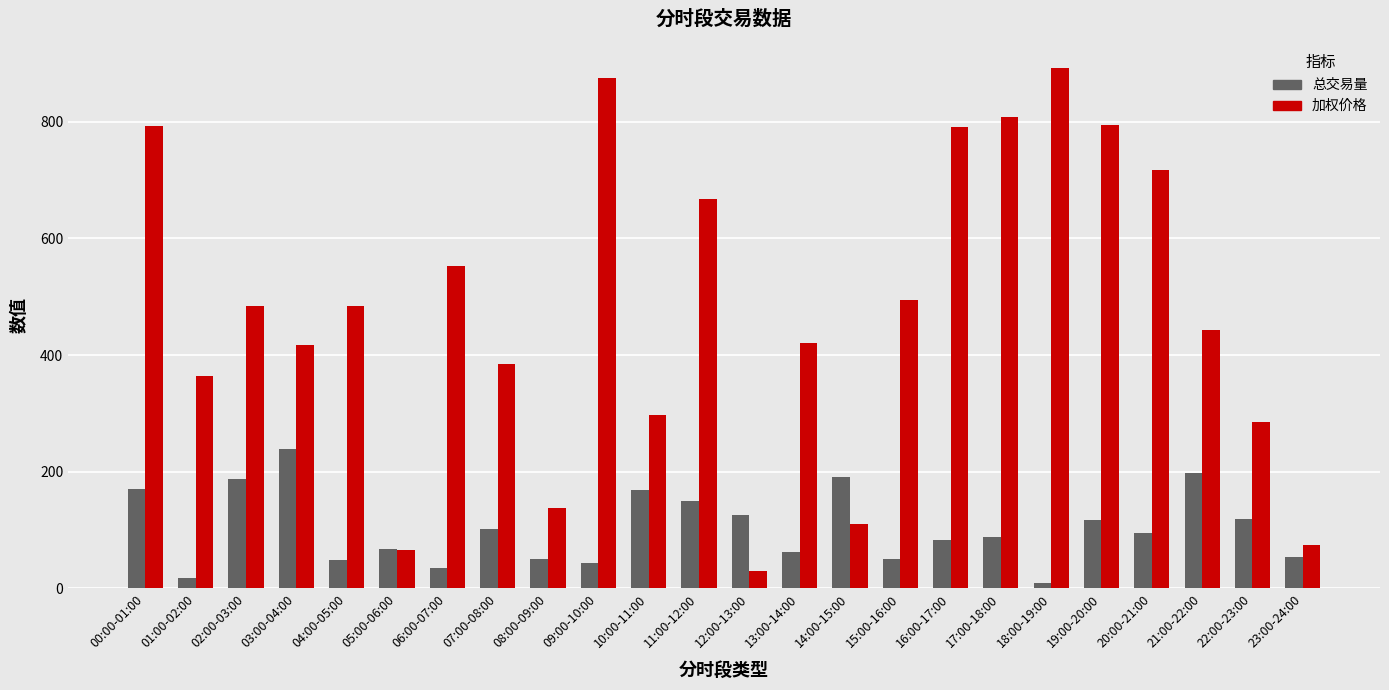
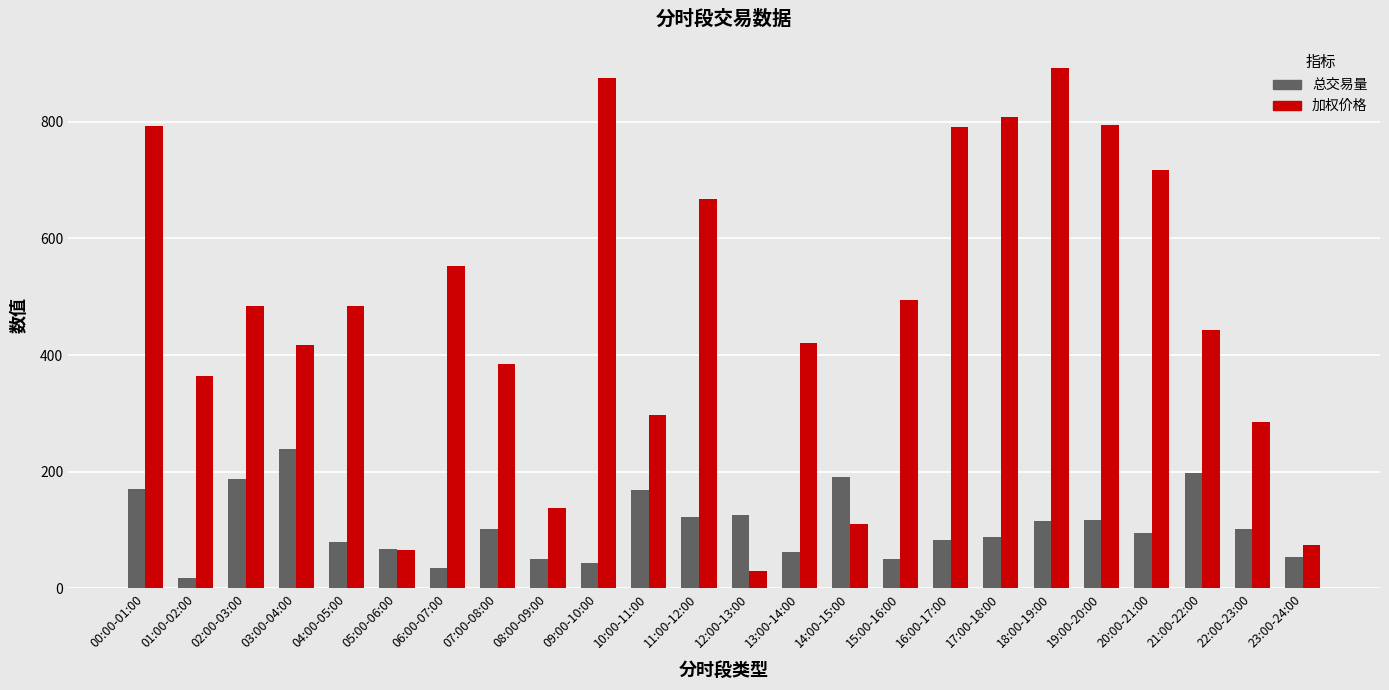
  {
    "总交易量": {
      "00:00-01:00": 170,
      "01:00-02:00": 20,
      "02:00-03:00": 190,
      "03:00-04:00": 240,
-     "04:00-05:00": 50,
+     "04:00-05:00": 80,
      "05:00-06:00": 70,
      "06:00-07:00": 30,
      "07:00-08:00": 100,
      "08:00-09:00": 50,
      "09:00-10:00": 40,
      "10:00-11:00": 170,
-     "11:00-12:00": 150,
+     "11:00-12:00": 120,
      "12:00-13:00": 130,
      "13:00-14:00": 60,
      "14:00-15:00": 190,
      "15:00-16:00": 50,
      "16:00-17:00": 80,
      "17:00-18:00": 90,
-     "18:00-19:00": 10,
+     "18:00-19:00": 110,
      "19:00-20:00": 120,
      "20:00-21:00": 90,
      "21:00-22:00": 200,
-     "22:00-23:00": 120,
+     "22:00-23:00": 100,
      "23:00-24:00": 50
    },
    "加权价格": {
      "00:00-01:00": 790,
      "01:00-02:00": 360,
      "02:00-03:00": 480,
      "03:00-04:00": 420,
      "04:00-05:00": 480,
      "05:00-06:00": 70,
      "06:00-07:00": 550,
      "07:00-08:00": 380,
      "08:00-09:00": 140,
      "09:00-10:00": 880,
      "10:00-11:00": 300,
      "11:00-12:00": 670,
      "12:00-13:00": 30,
      "13:00-14:00": 420,
      "14:00-15:00": 110,
      "15:00-16:00": 490,
      "16:00-17:00": 790,
      "17:00-18:00": 810,
      "18:00-19:00": 890,
      "19:00-20:00": 800,
      "20:00-21:00": 720,
      "21:00-22:00": 440,
      "22:00-23:00": 290,
      "23:00-24:00": 70
    }
  }
